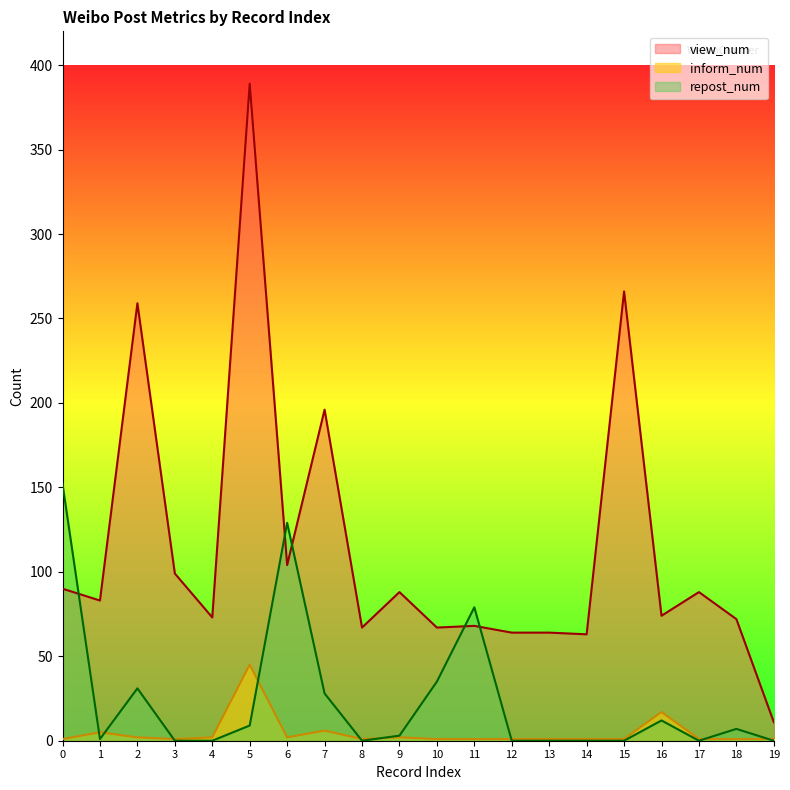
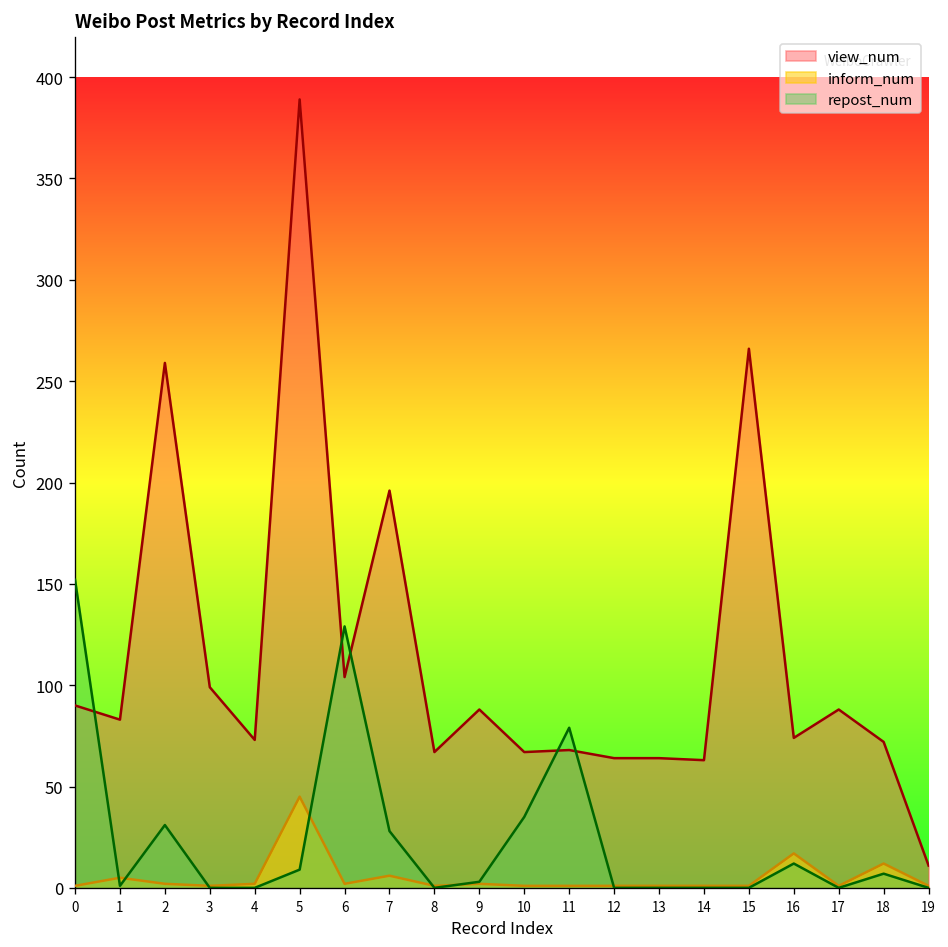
  {
    "view_num": {
      "0": 90,
      "1": 83,
      "2": 259,
      "3": 99,
      "4": 73,
      "5": 389,
      "6": 104,
      "7": 196,
      "8": 67,
      "9": 88,
      "10": 67,
      "11": 68,
      "12": 64,
      "13": 64,
      "14": 63,
      "15": 266,
      "16": 74,
      "17": 88,
      "18": 72,
      "19": 11
    },
    "inform_num": {
      "0": 1,
      "1": 5,
      "2": 2,
      "4": 2,
      "5": 45,
      "6": 2,
      "7": 6,
      "10": 1,
      "11": 1,
      "16": 17,
-     "18": 1
+     "18": 12
    },
    "repost_num": {
      "0": 152,
      "1": 1,
      "2": 31,
      "4": 0,
      "5": 9,
      "6": 129,
      "7": 28,
      "10": 35,
      "11": 79,
      "16": 12,
      "18": 7
    }
  }
